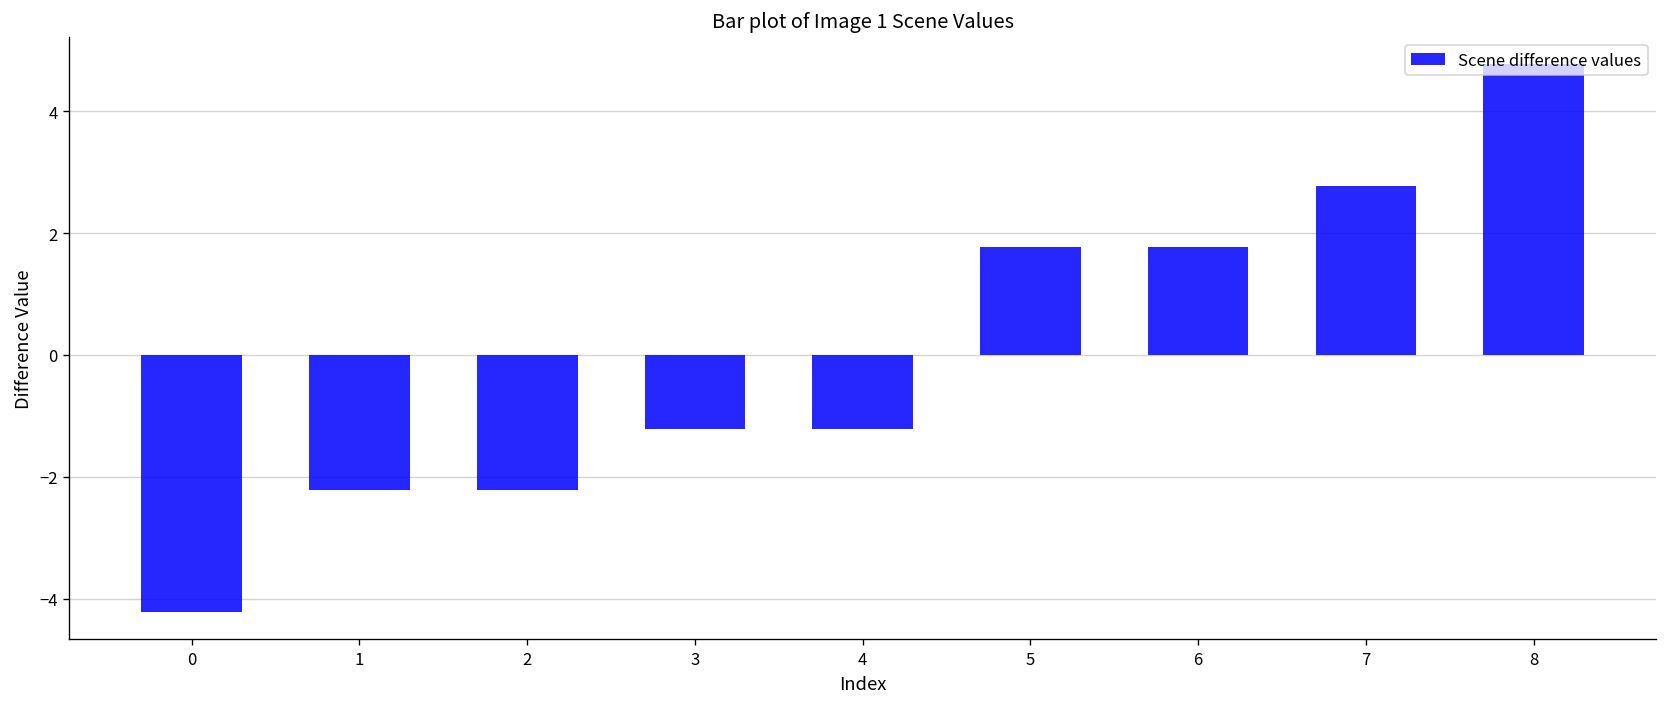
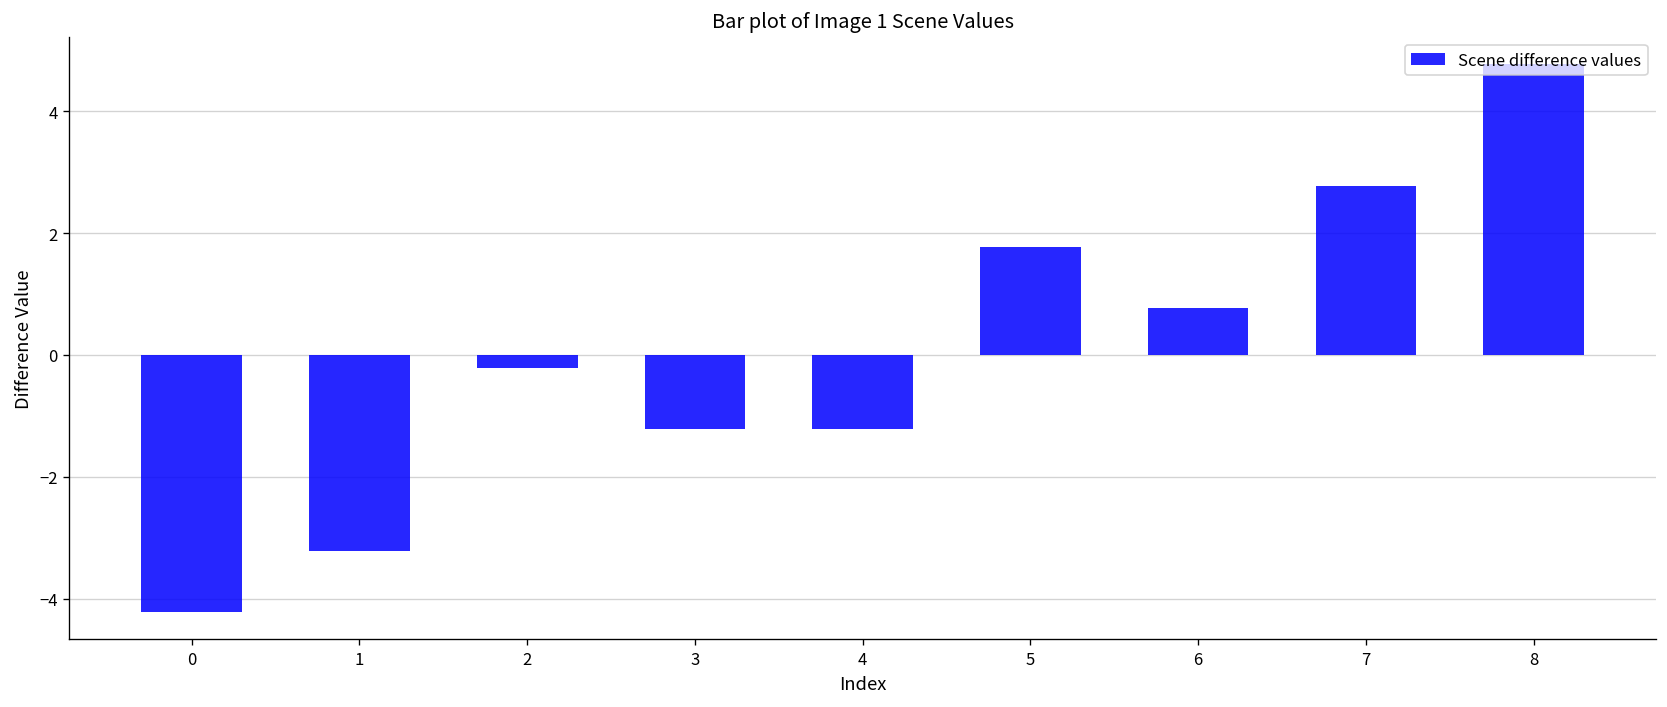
  {
    "0": -4.2,
-   "1": -2.2,
-   "2": -2.2,
+   "1": -3.2,
+   "2": -0.2,
    "3": -1.2,
    "4": -1.2,
    "5": 1.8,
-   "6": 1.8,
+   "6": 0.8,
    "7": 2.8
  }
